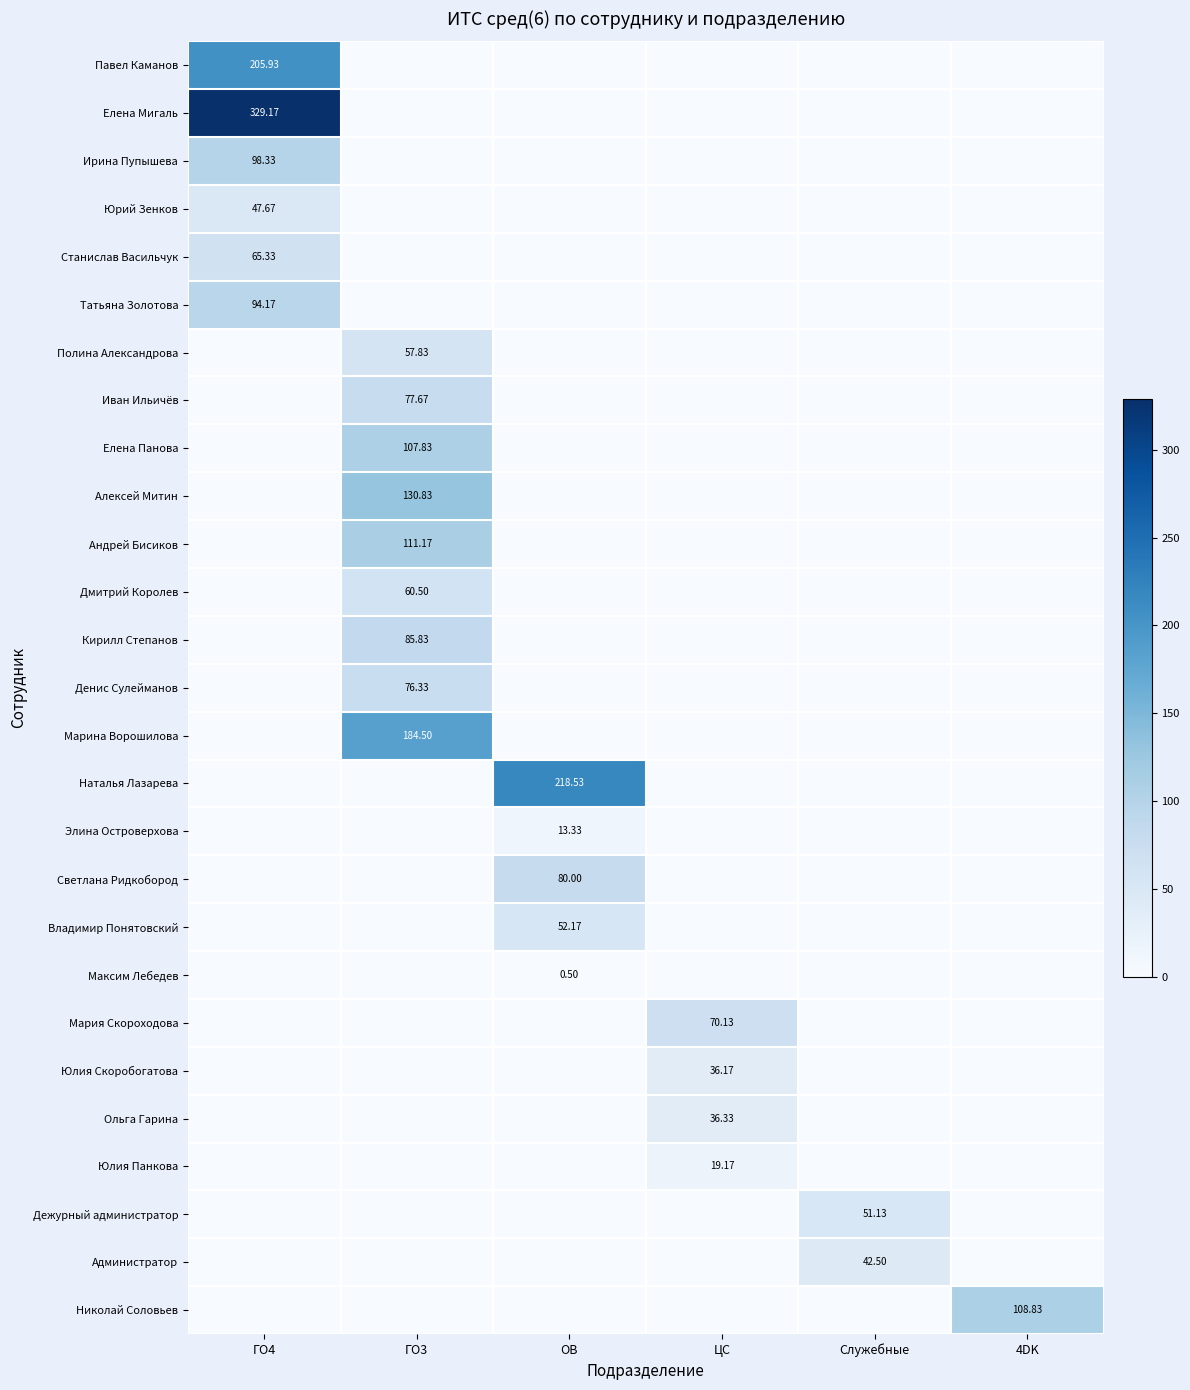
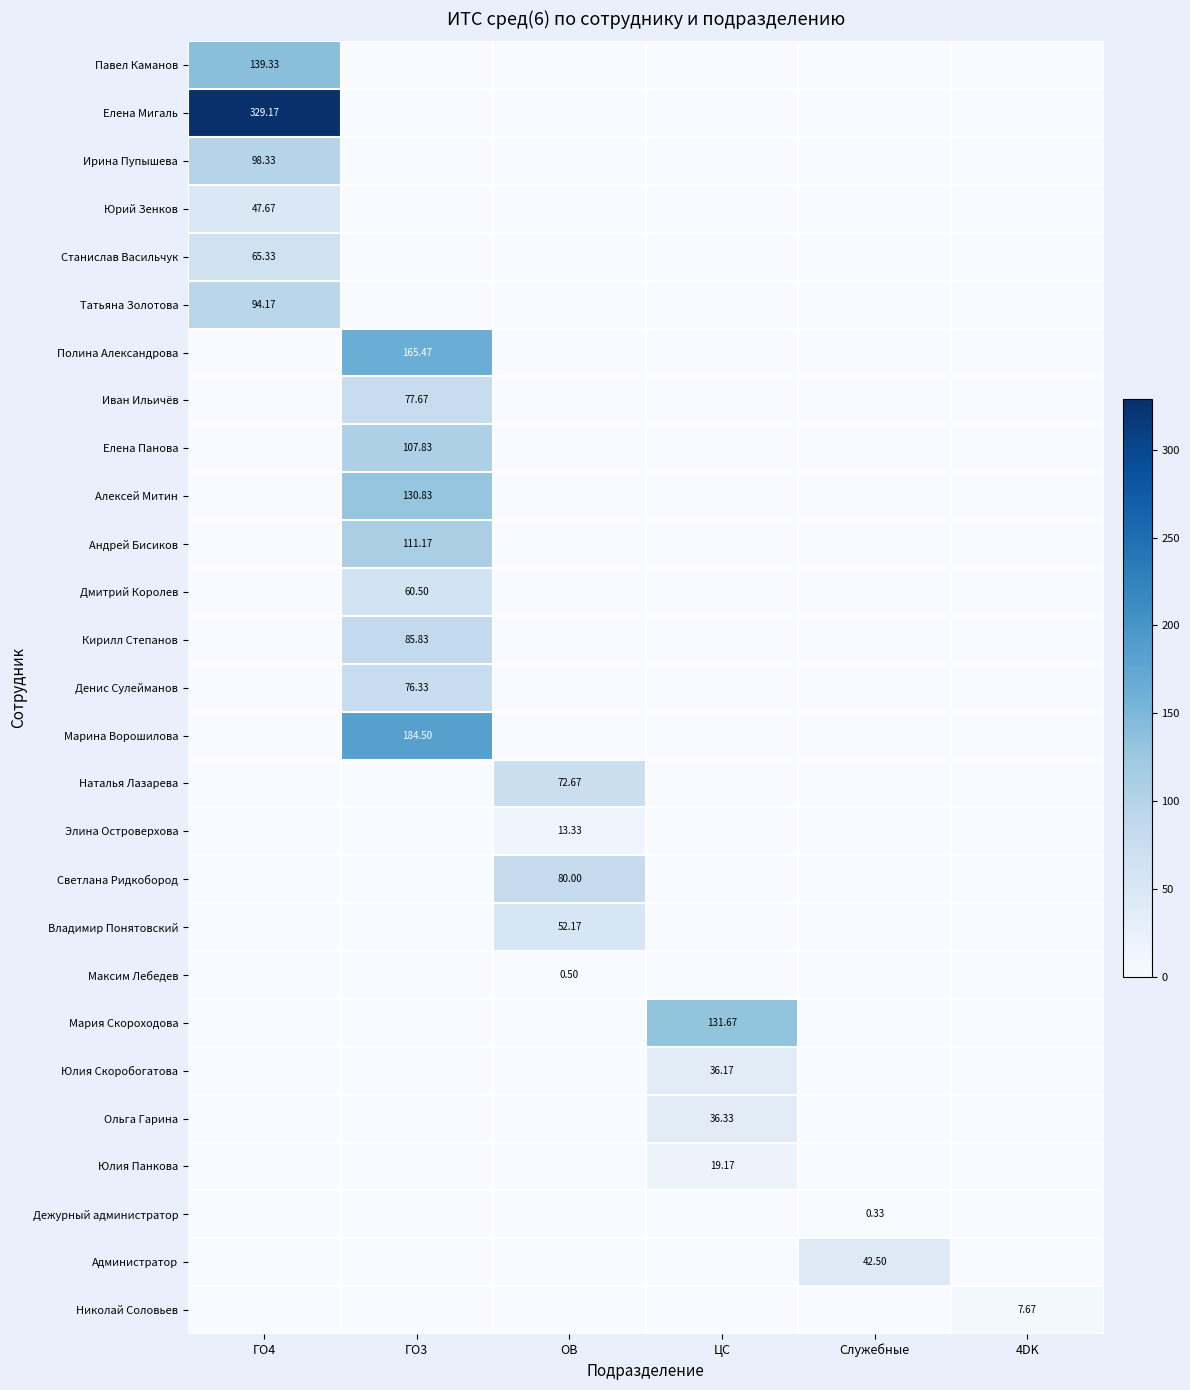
  {
    "Павел Каманов": {
-     "ГО4": 205.93
+     "ГО4": 139.33
    },
    "Елена Мигаль": {
      "ГО4": 329.17
    },
    "Ирина Пупышева": {
      "ГО4": 98.33
    },
    "Юрий Зенков": {
      "ГО4": 47.67
    },
    "Станислав Васильчук": {
      "ГО4": 65.33
    },
    "Татьяна Золотова": {
      "ГО4": 94.17
    },
    "Полина Александрова": {
-     "ГО3": 57.83
+     "ГО3": 165.47
    },
    "Иван Ильичёв": {
      "ГО3": 77.67
    },
    "Елена Панова": {
      "ГО3": 107.83
    },
    "Алексей Митин": {
      "ГО3": 130.83
    },
    "Андрей Бисиков": {
      "ГО3": 111.17
    },
    "Дмитрий Королев": {
      "ГО3": 60.50
    },
    "Кирилл Степанов": {
      "ГО3": 85.83
    },
    "Денис Сулейманов": {
      "ГО3": 76.33
    },
    "Марина Ворошилова": {
      "ГО3": 184.50
    },
    "Наталья Лазарева": {
-     "ОВ": 218.53
+     "ОВ": 72.67
    },
    "Элина Островерхова": {
      "ОВ": 13.33
    },
    "Светлана Ридкобород": {
      "ОВ": 80.00
    },
    "Владимир Понятовский": {
      "ОВ": 52.17
    },
    "Максим Лебедев": {
      "ОВ": 0.50
    },
    "Мария Скороходова": {
-     "ЦС": 70.13
+     "ЦС": 131.67
    },
    "Юлия Скоробогатова": {
      "ЦС": 36.17
    },
    "Ольга Гарина": {
      "ЦС": 36.33
    },
    "Юлия Панкова": {
      "ЦС": 19.17
    },
    "Дежурный администратор": {
-     "Служебные": 51.13
+     "Служебные": 0.33
    },
    "Администратор": {
      "Служебные": 42.50
    },
    "Николай Соловьев": {
-     "4DK": 108.83
+     "4DK": 7.67
    }
  }
